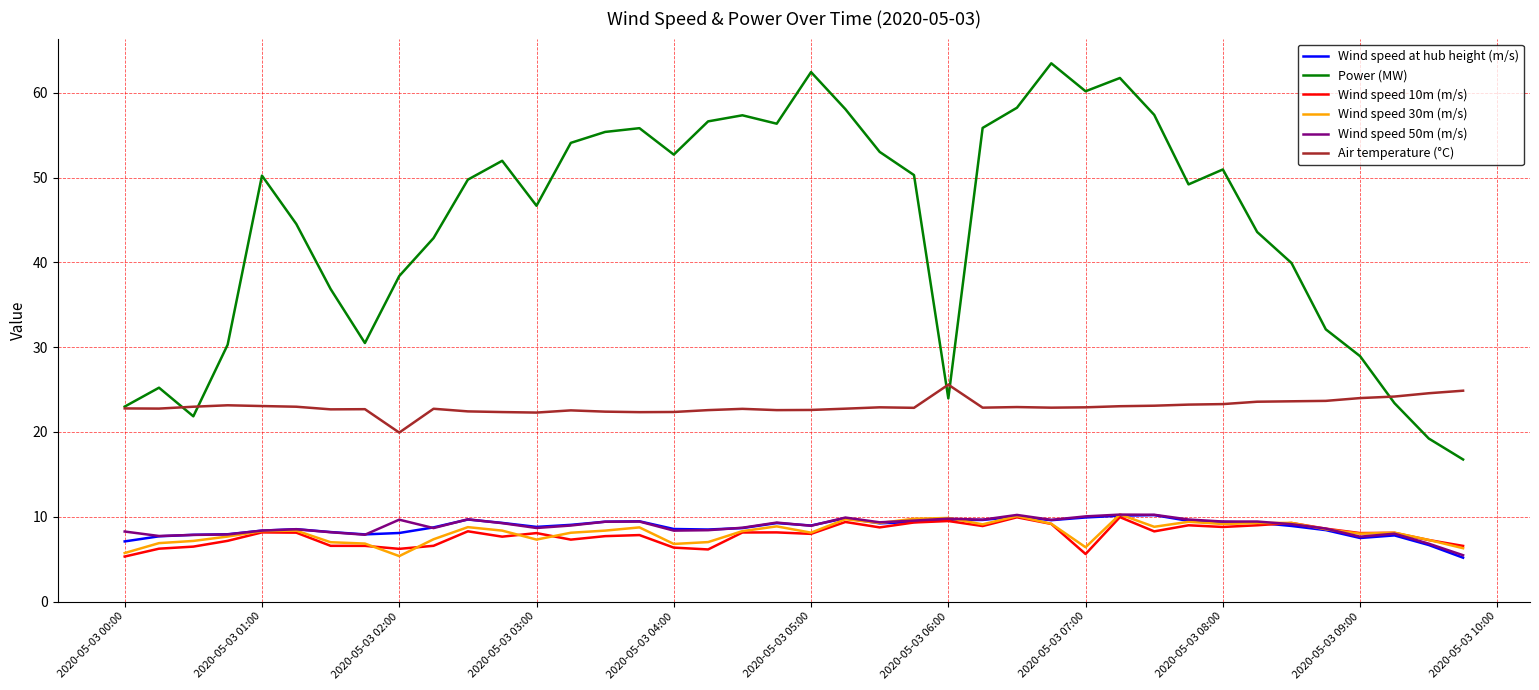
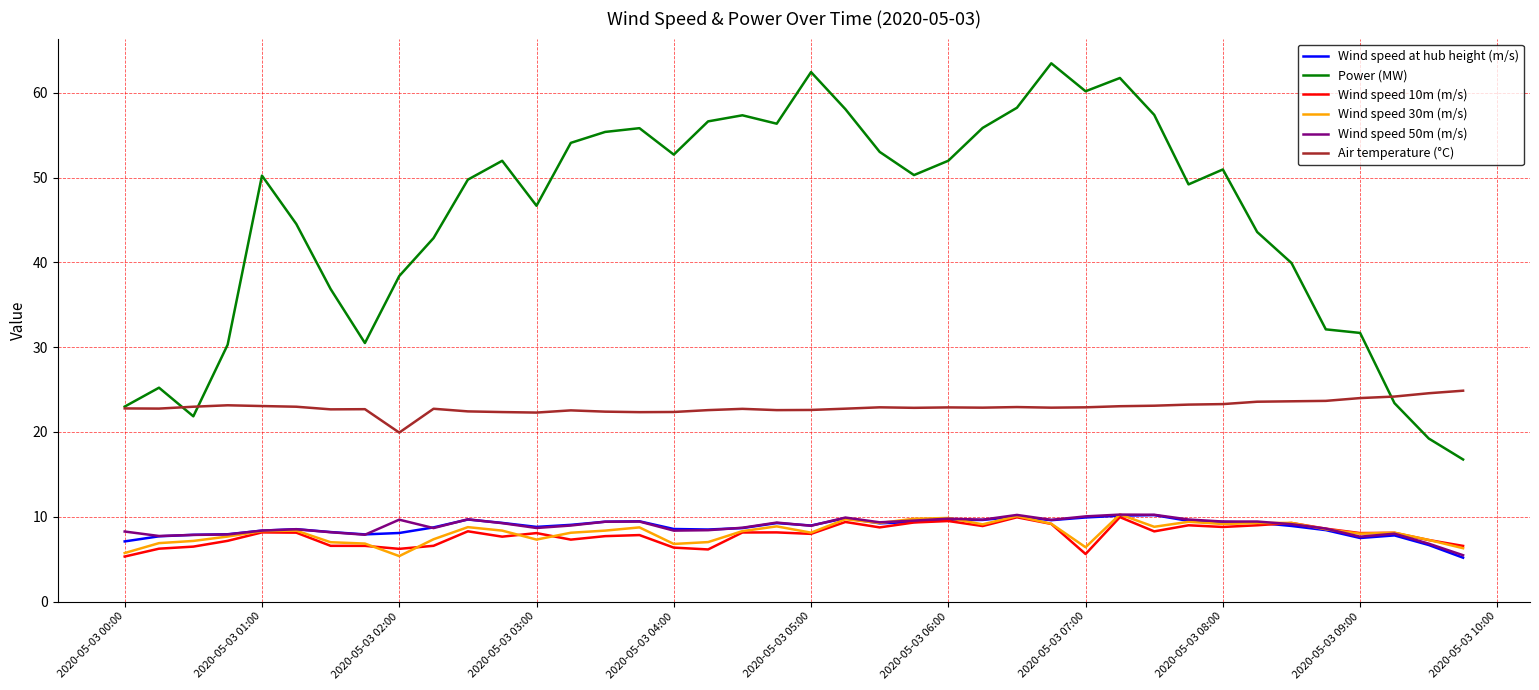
  {
    "Wind speed at hub height (m/s)": {
      "2020-05-03 00:00": 7,
      "2020-05-03 02:00": 8
    },
    "Power (MW)": {
      "2020-05-03 01:00": 50,
      "2020-05-03 02:00": 38,
      "2020-05-03 03:00": 47,
      "2020-05-03 04:00": 53,
      "2020-05-03 05:00": 62,
-     "2020-05-03 06:00": 24,
+     "2020-05-03 06:00": 52,
      "2020-05-03 07:00": 60,
      "2020-05-03 08:00": 51,
-     "2020-05-03 09:00": 29
+     "2020-05-03 09:00": 32
    },
    "Wind speed 10m (m/s)": {
      "2020-05-03 00:00": 5,
      "2020-05-03 02:00": 6,
      "2020-05-03 03:00": 8,
      "2020-05-03 04:00": 6,
      "2020-05-03 07:00": 6,
      "2020-05-03 08:00": 9
    },
    "Wind speed 30m (m/s)": {
      "2020-05-03 00:00": 6,
      "2020-05-03 02:00": 5,
      "2020-05-03 03:00": 7,
      "2020-05-03 04:00": 7,
      "2020-05-03 07:00": 6
    },
    "Wind speed 50m (m/s)": {
      "2020-05-03 00:00": 8,
      "2020-05-03 02:00": 10
    },
    "Air temperature (°C)": {
      "2020-05-03 01:00": 23,
      "2020-05-03 02:00": 20,
      "2020-05-03 03:00": 22,
      "2020-05-03 04:00": 22,
      "2020-05-03 05:00": 23,
-     "2020-05-03 06:00": 26,
+     "2020-05-03 06:00": 23,
      "2020-05-03 07:00": 23,
      "2020-05-03 08:00": 23,
      "2020-05-03 09:00": 24
    }
  }
